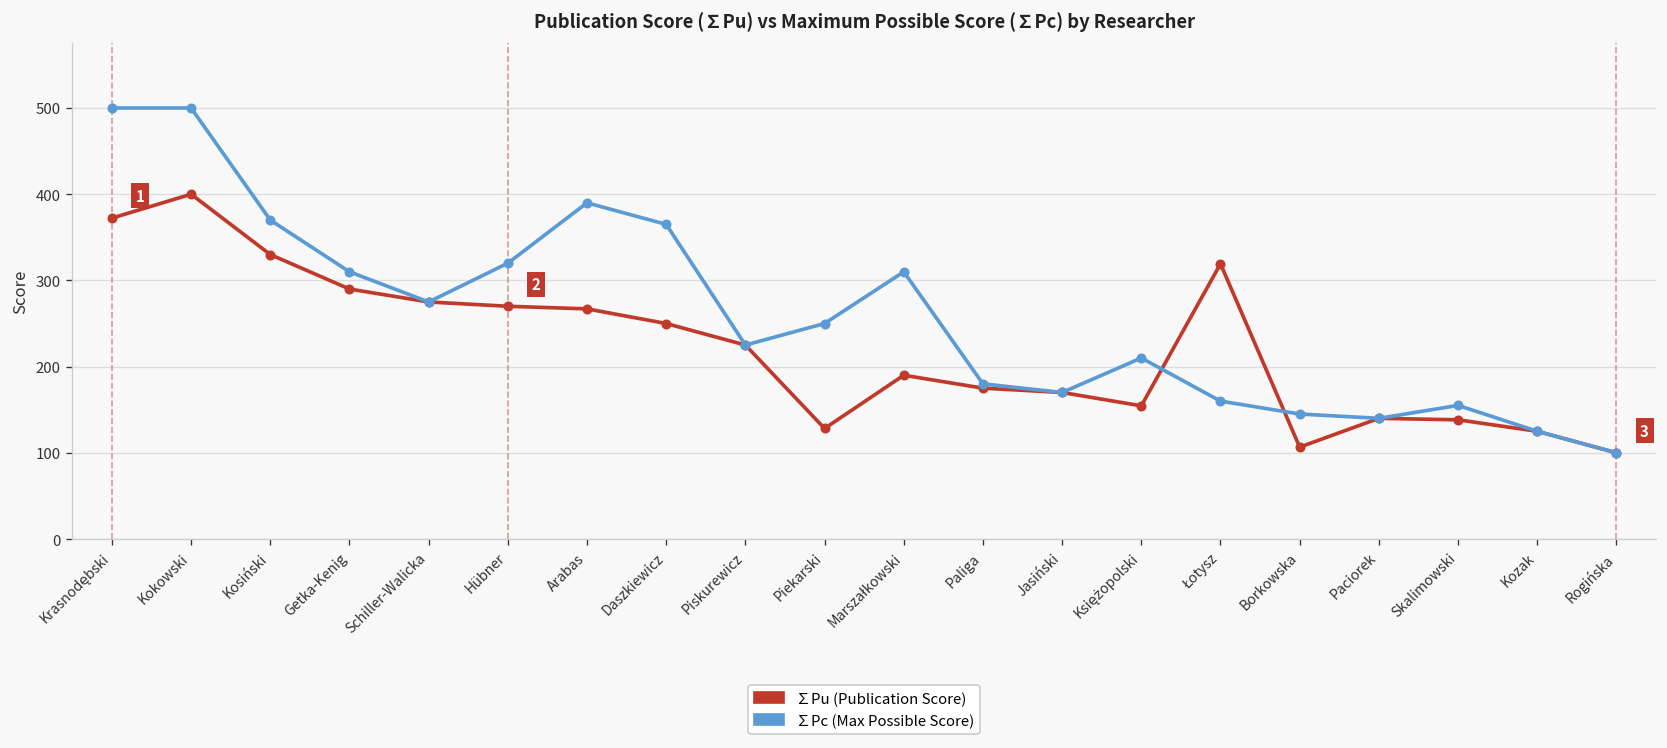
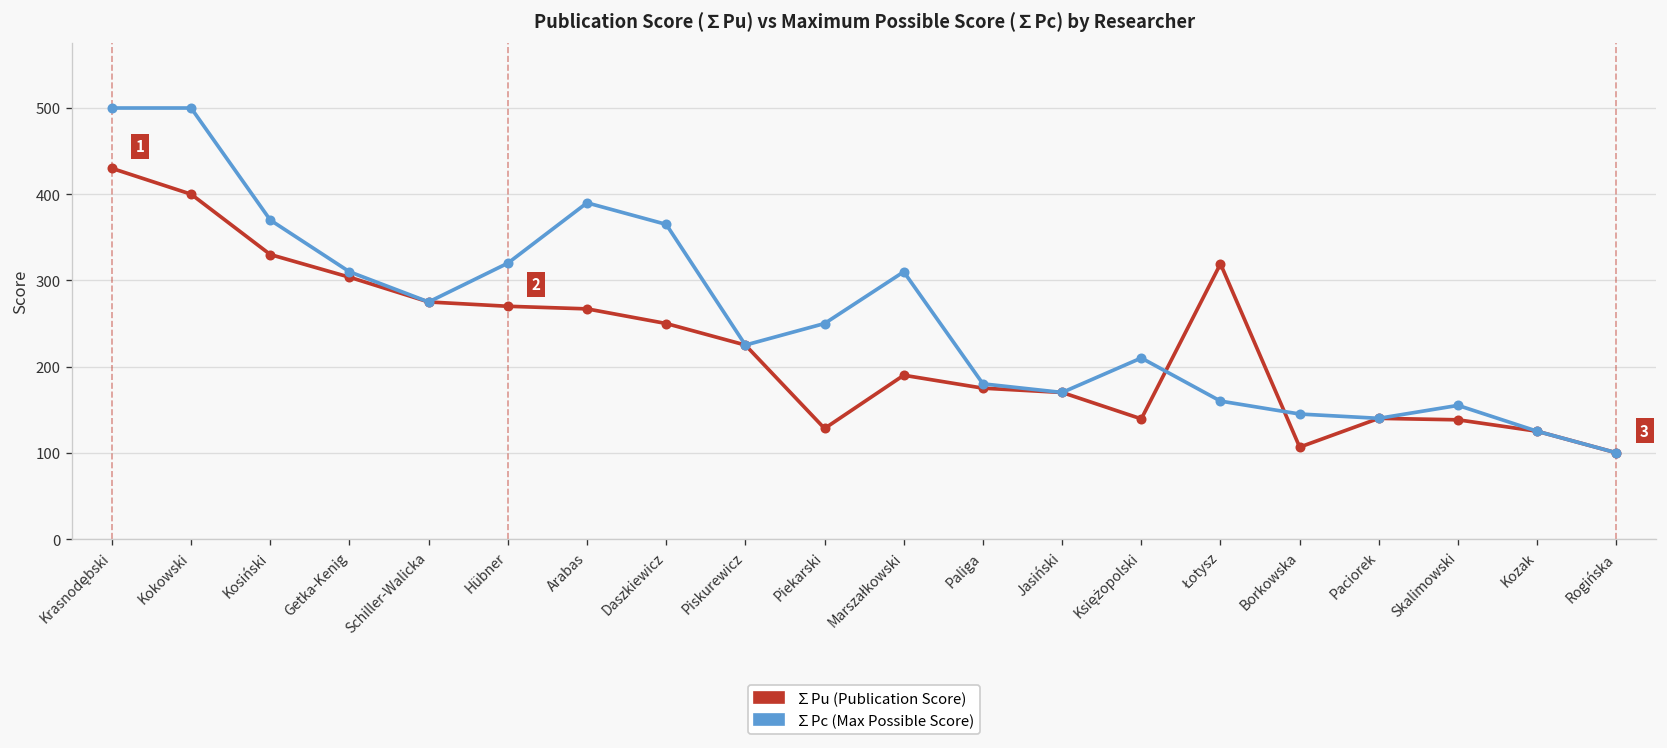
  {
    "∑Pu (Publication Score)": {
-     "Krasnodębski": 370,
+     "Krasnodębski": 430,
      "Kokowski": 400,
      "Kosiński": 330,
-     "Getka-Kenig": 290,
+     "Getka-Kenig": 300,
      "Arabas": 270,
      "Daszkiewicz": 250,
      "Piekarski": 130,
      "Marszałkowski": 190,
      "Paliga": 180,
-     "Księżopolski": 150,
+     "Księżopolski": 140,
      "Łotysz": 320,
      "Borkowska": 110,
      "Skalimowski": 140
    },
    "∑Pc (Max Possible Score)": {
      "Krasnodębski": 500,
      "Kokowski": 500,
      "Kosiński": 370,
      "Getka-Kenig": 310,
      "Arabas": 390,
      "Daszkiewicz": 370,
      "Piekarski": 250,
      "Marszałkowski": 310,
      "Paliga": 180,
      "Księżopolski": 210,
      "Łotysz": 160,
      "Borkowska": 150,
      "Skalimowski": 160
    }
  }
